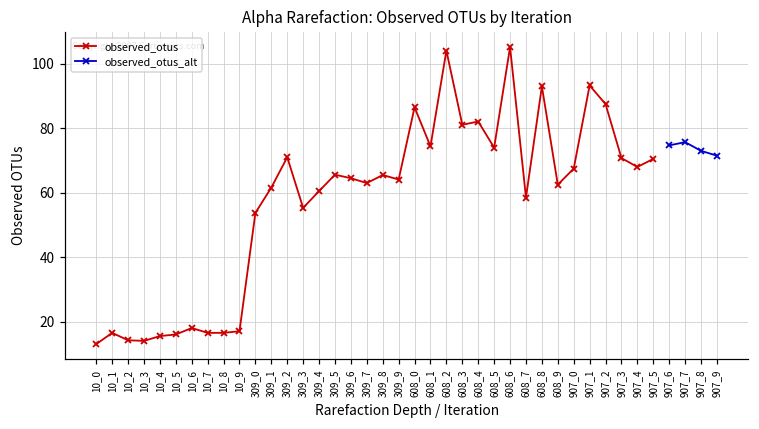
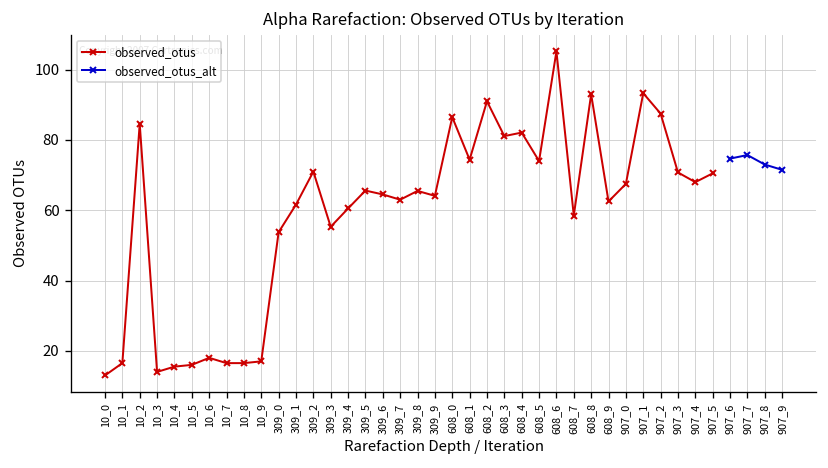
  {
    "observed_otus": {
      "10_0": 13,
      "10_1": 17,
-     "10_2": 14,
+     "10_2": 85,
      "10_3": 14,
      "10_4": 16,
      "10_5": 16,
      "10_6": 18,
      "10_7": 17,
      "10_8": 17,
      "10_9": 17,
      "309_0": 54,
      "309_1": 62,
      "309_2": 71,
      "309_3": 55,
      "309_4": 61,
      "309_5": 66,
      "309_6": 65,
      "309_7": 63,
      "309_8": 66,
      "309_9": 64,
      "608_0": 87,
      "608_1": 74,
-     "608_2": 104,
+     "608_2": 91,
      "608_3": 81,
      "608_4": 82,
      "608_5": 74,
      "608_6": 105,
      "608_7": 59,
      "608_8": 93,
      "608_9": 63,
      "907_0": 68,
      "907_1": 93,
      "907_2": 88,
      "907_3": 71,
      "907_4": 68,
      "907_5": 71
    },
    "observed_otus_alt": {
      "907_6": 75,
      "907_7": 76,
      "907_8": 73,
      "907_9": 72
    }
  }
